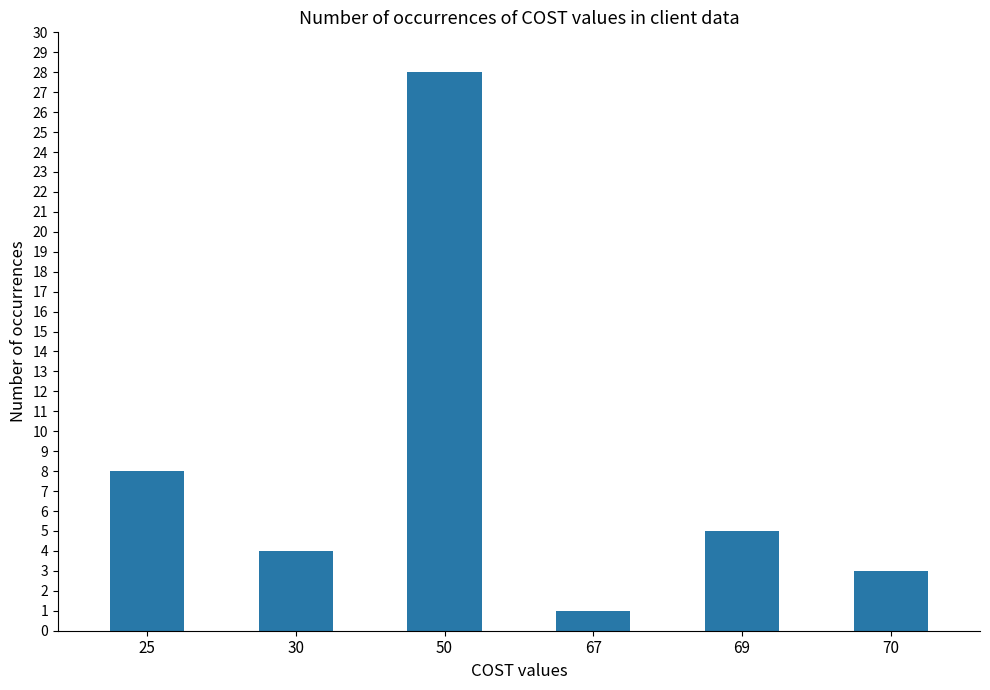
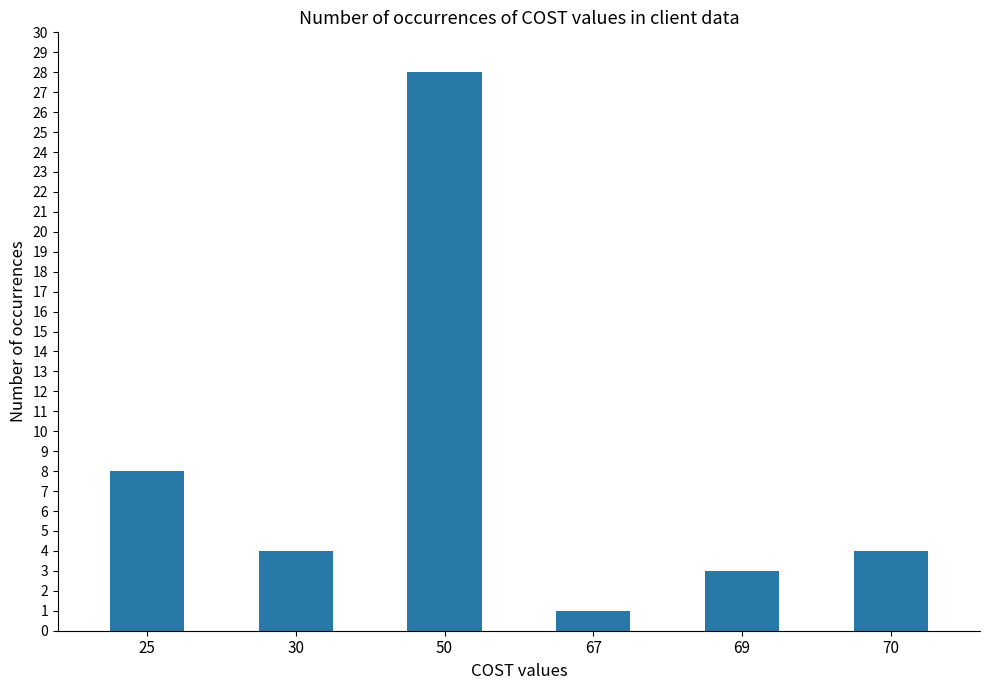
  {
    "25": 8,
    "30": 4,
    "50": 28,
    "67": 1,
-   "69": 5,
-   "70": 3
+   "69": 3,
+   "70": 4
  }
